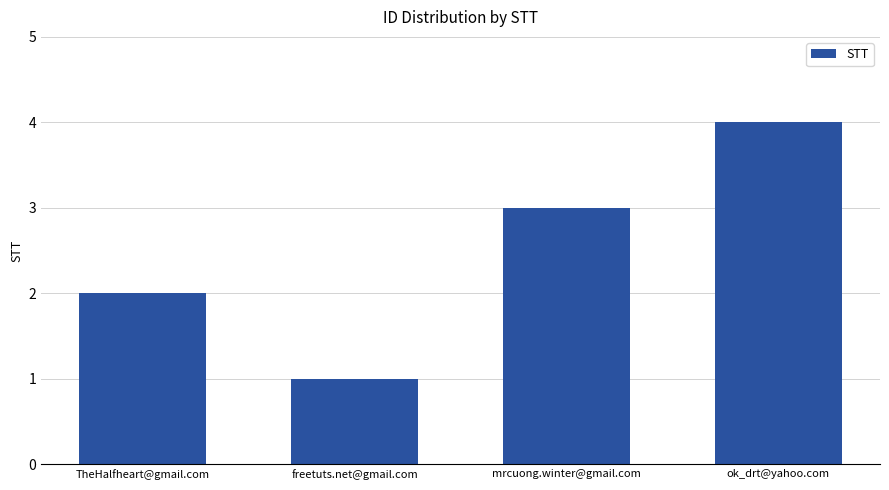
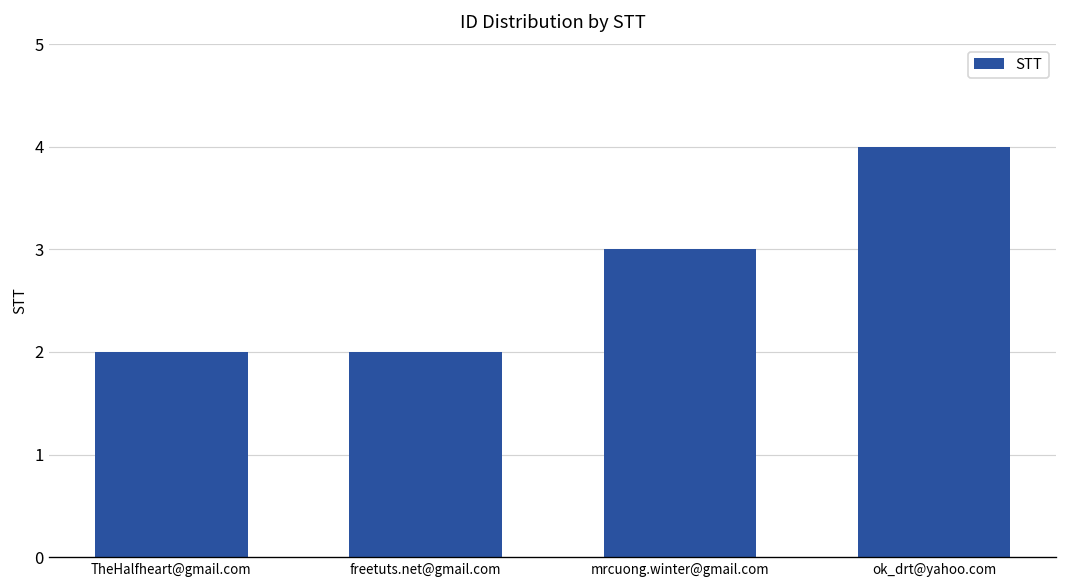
  {
    "TheHalfheart@gmail.com": 2,
-   "freetuts.net@gmail.com": 1,
+   "freetuts.net@gmail.com": 2,
    "mrcuong.winter@gmail.com": 3,
    "ok_drt@yahoo.com": 4
  }
